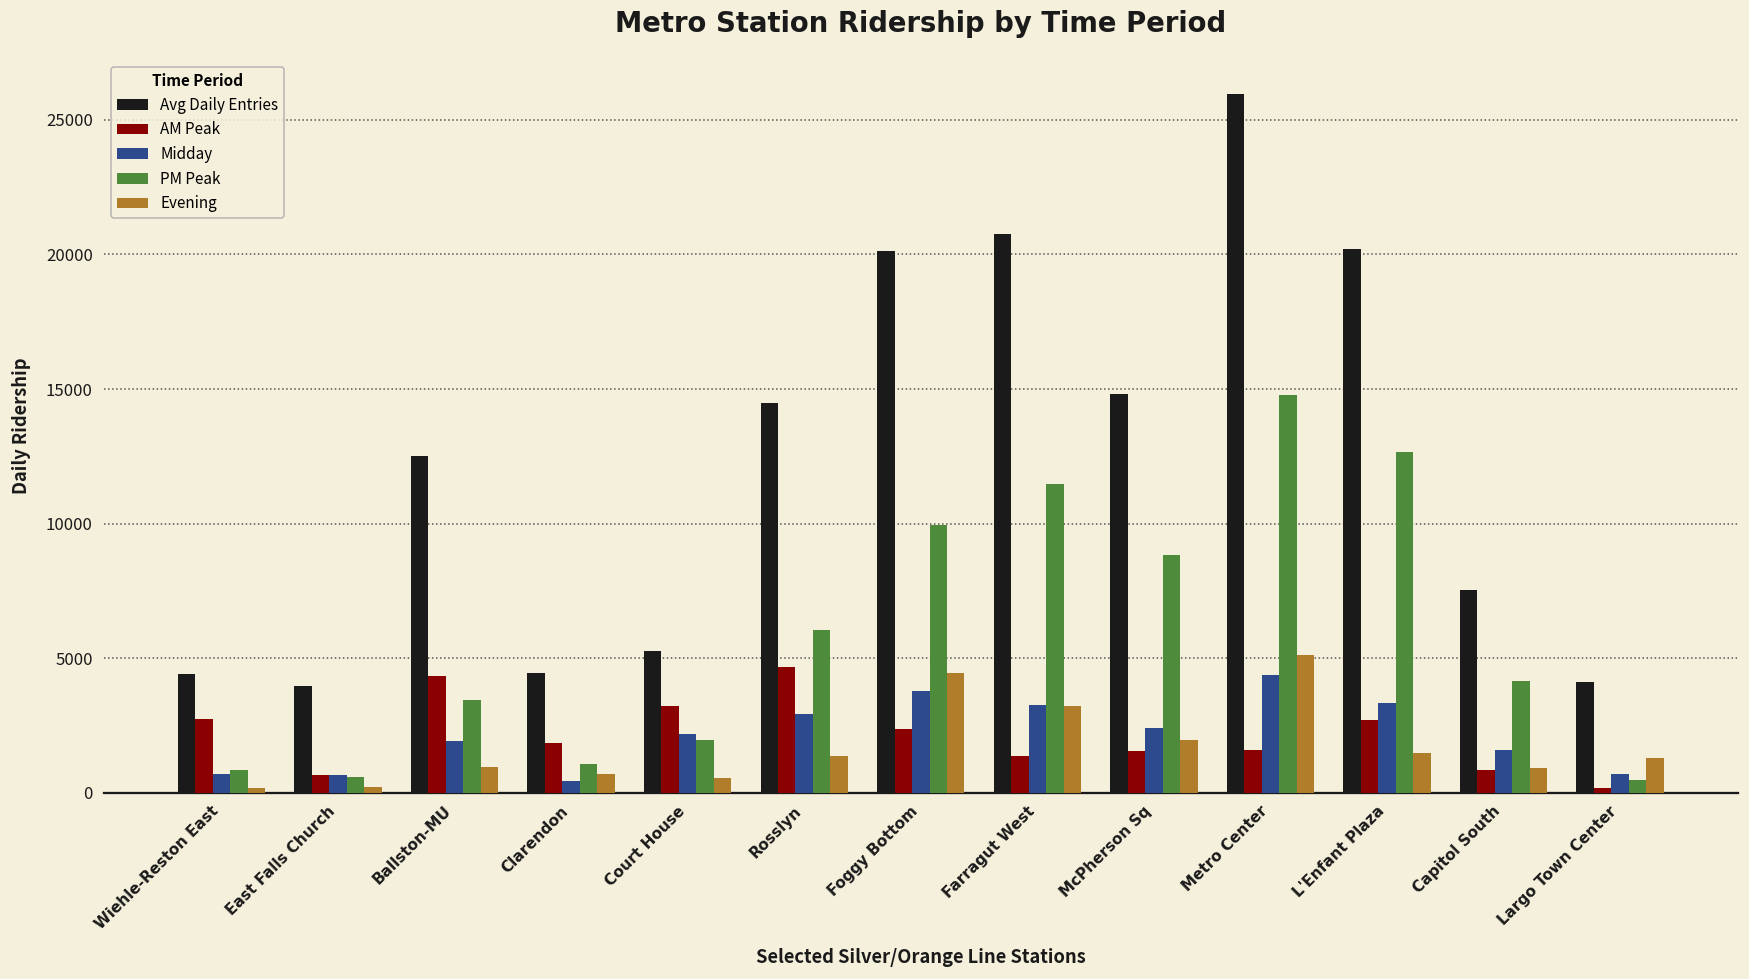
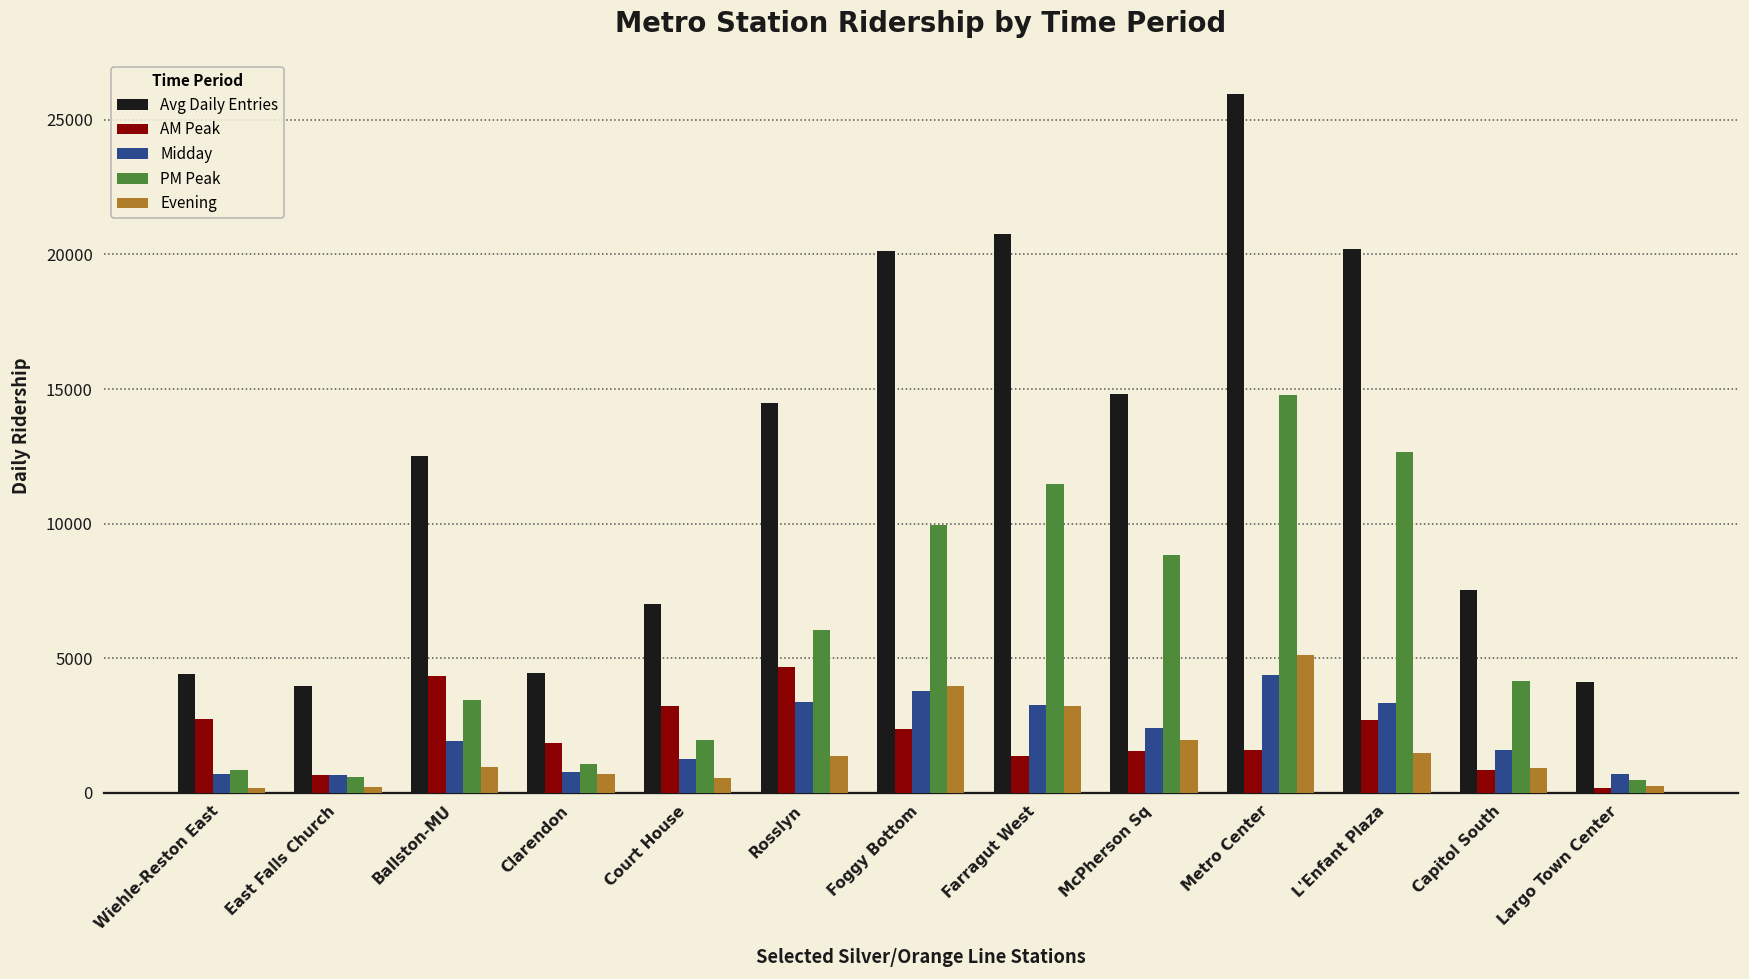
  {
    "Avg Daily Entries": {
      "Wiehle-Reston East": 4400,
      "East Falls Church": 4000,
      "Ballston-MU": 12500,
      "Clarendon": 4500,
-     "Court House": 5300,
+     "Court House": 7000,
      "Rosslyn": 14500,
      "Foggy Bottom": 20100,
      "Farragut West": 20800,
      "McPherson Sq": 14800,
      "Metro Center": 26000,
      "L'Enfant Plaza": 20200,
      "Capitol South": 7500,
      "Largo Town Center": 4100
    },
    "AM Peak": {
      "Wiehle-Reston East": 2700,
      "East Falls Church": 700,
      "Ballston-MU": 4300,
      "Clarendon": 1900,
      "Court House": 3200,
      "Rosslyn": 4700,
      "Foggy Bottom": 2400,
      "Farragut West": 1400,
      "McPherson Sq": 1600,
      "Metro Center": 1600,
      "L'Enfant Plaza": 2700,
      "Capitol South": 900,
      "Largo Town Center": 200
    },
    "Midday": {
      "Wiehle-Reston East": 700,
      "East Falls Church": 700,
      "Ballston-MU": 1900,
-     "Clarendon": 400,
-     "Court House": 2200,
-     "Rosslyn": 2900,
+     "Clarendon": 800,
+     "Court House": 1300,
+     "Rosslyn": 3400,
      "Foggy Bottom": 3800,
      "Farragut West": 3300,
      "McPherson Sq": 2400,
      "Metro Center": 4400,
      "L'Enfant Plaza": 3300,
      "Capitol South": 1600,
      "Largo Town Center": 700
    },
    "PM Peak": {
      "Wiehle-Reston East": 800,
      "East Falls Church": 600,
      "Ballston-MU": 3400,
      "Clarendon": 1100,
      "Court House": 1900,
      "Rosslyn": 6100,
      "Foggy Bottom": 9900,
      "Farragut West": 11500,
      "McPherson Sq": 8800,
      "Metro Center": 14800,
      "L'Enfant Plaza": 12700,
      "Capitol South": 4200,
      "Largo Town Center": 500
    },
    "Evening": {
      "Wiehle-Reston East": 200,
      "East Falls Church": 200,
      "Ballston-MU": 900,
      "Clarendon": 700,
      "Court House": 600,
      "Rosslyn": 1400,
-     "Foggy Bottom": 4400,
+     "Foggy Bottom": 4000,
      "Farragut West": 3200,
      "McPherson Sq": 2000,
      "Metro Center": 5100,
      "L'Enfant Plaza": 1500,
      "Capitol South": 900,
-     "Largo Town Center": 1300
+     "Largo Town Center": 200
    }
  }
